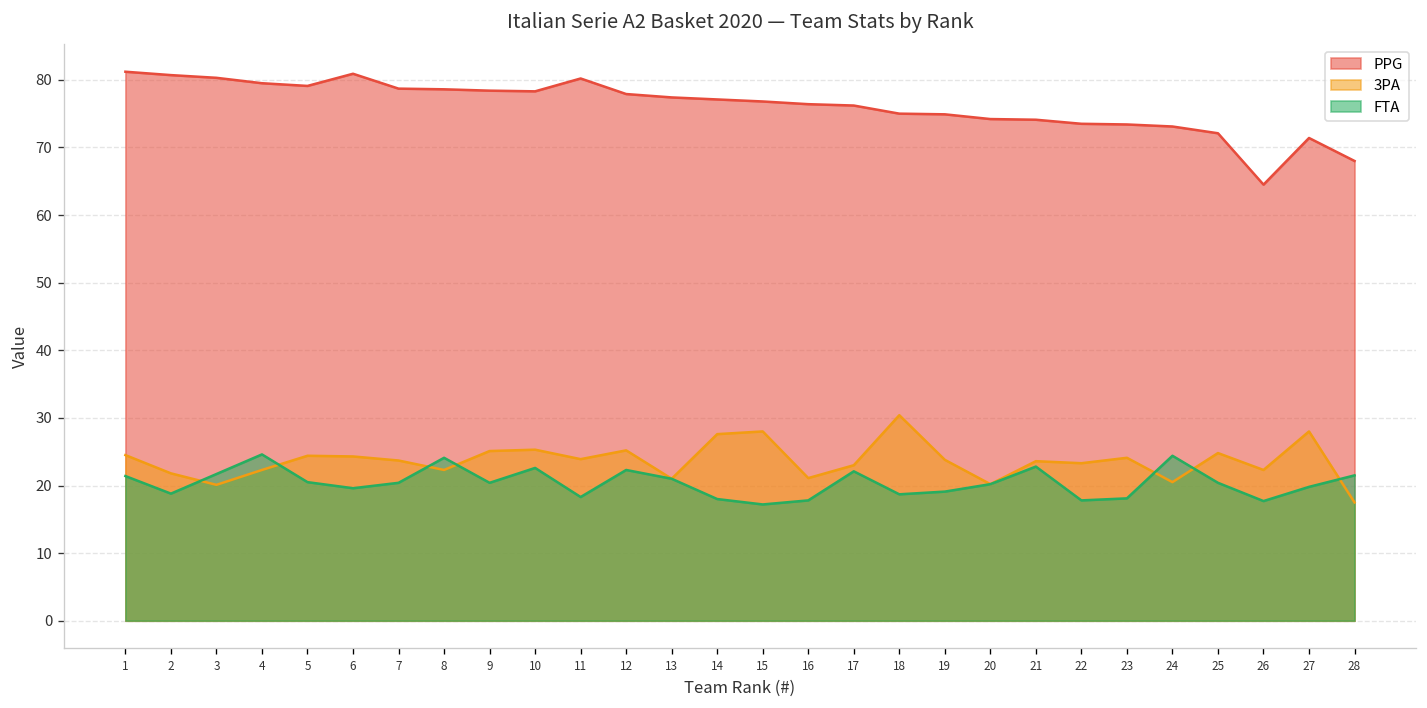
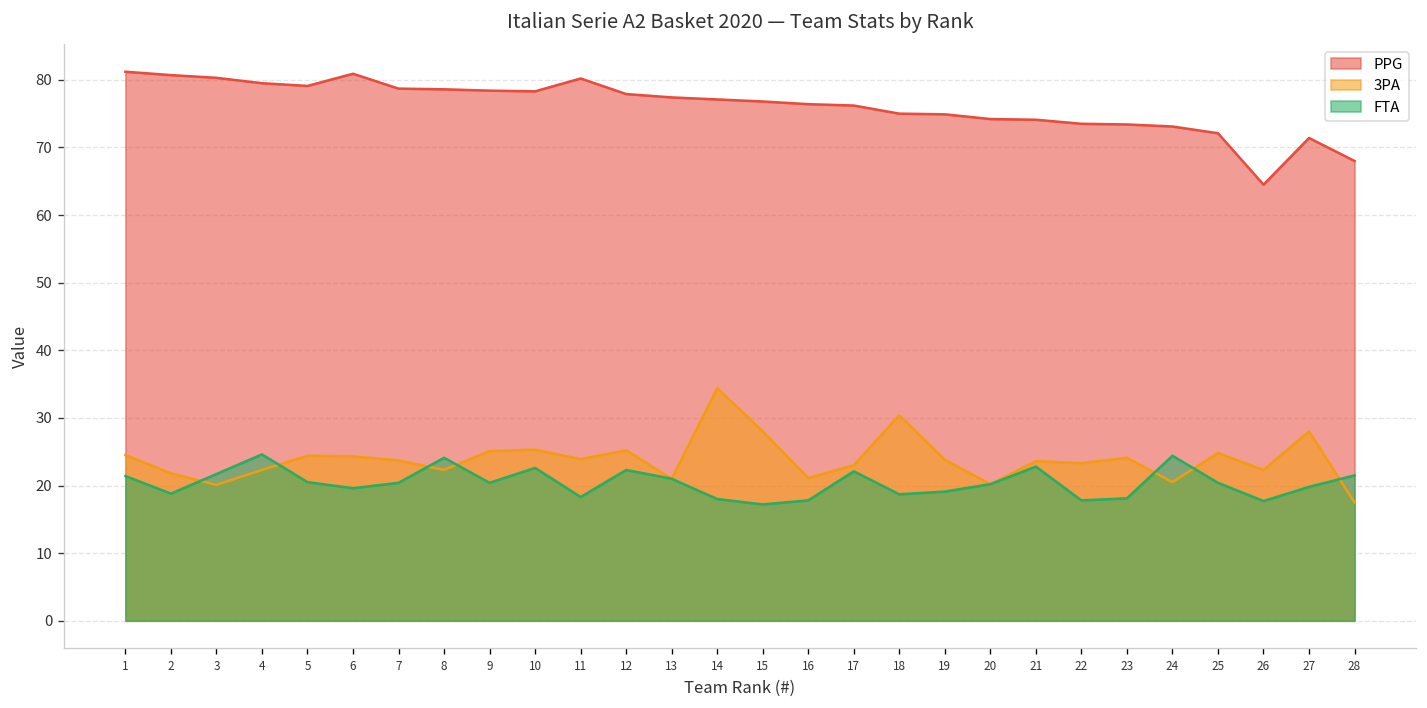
  {
    "PPG": {
      "1": 81,
      "2": 81,
      "3": 80,
      "4": 80,
      "5": 79,
      "6": 81,
      "7": 79,
      "8": 79,
      "9": 78,
      "10": 78,
      "11": 80,
      "12": 78,
      "13": 77,
      "14": 77,
      "15": 77,
      "16": 76,
      "17": 76,
      "18": 75,
      "19": 75,
      "20": 74,
      "21": 74,
      "22": 74,
      "23": 73,
      "24": 73,
      "25": 72,
      "26": 65,
      "27": 71,
      "28": 68
    },
    "3PA": {
      "1": 25,
      "2": 22,
      "3": 20,
      "4": 22,
      "5": 24,
      "6": 24,
      "7": 24,
      "8": 22,
      "9": 25,
      "10": 25,
      "11": 24,
      "12": 25,
-     "14": 28,
+     "14": 34,
      "15": 28,
      "16": 21,
      "17": 23,
      "18": 30,
      "19": 24,
      "21": 24,
      "22": 23,
      "23": 24,
      "24": 21,
      "25": 25,
      "26": 22,
      "27": 28,
      "28": 18
    },
    "FTA": {
      "1": 21,
      "2": 19,
      "3": 22,
      "4": 25,
      "5": 21,
      "6": 20,
      "7": 20,
      "8": 24,
      "9": 20,
      "10": 23,
      "11": 18,
      "12": 22,
      "14": 18,
      "15": 17,
      "16": 18,
      "17": 22,
      "18": 19,
      "19": 19,
      "21": 23,
      "22": 18,
      "23": 18,
      "24": 24,
      "25": 20,
      "26": 18,
      "27": 20,
      "28": 22
    }
  }
